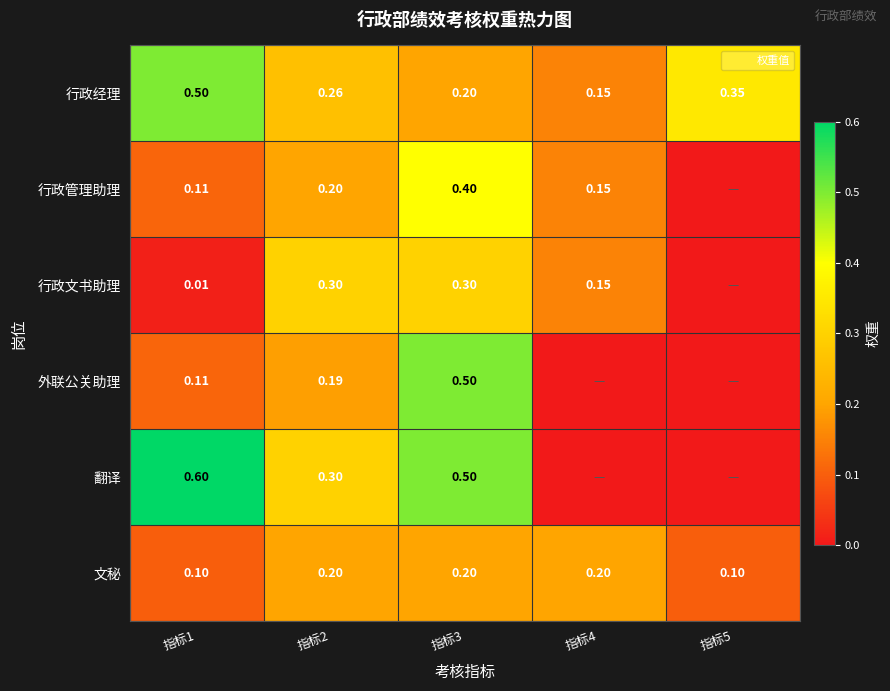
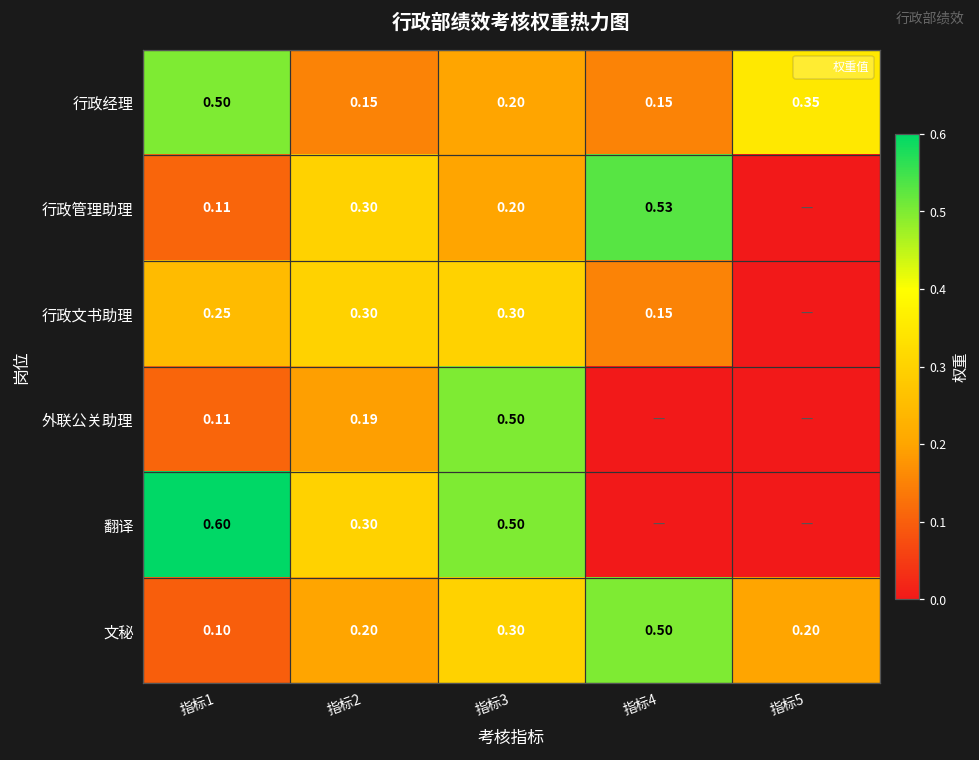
  {
    "行政经理": {
      "指标1": 0.50,
-     "指标2": 0.26,
+     "指标2": 0.15,
      "指标3": 0.20,
      "指标4": 0.15,
      "指标5": 0.35
    },
    "行政管理助理": {
      "指标1": 0.11,
-     "指标2": 0.20,
-     "指标3": 0.40,
-     "指标4": 0.15
+     "指标2": 0.30,
+     "指标3": 0.20,
+     "指标4": 0.53
    },
    "行政文书助理": {
-     "指标1": 0.01,
+     "指标1": 0.25,
      "指标2": 0.30,
      "指标3": 0.30,
      "指标4": 0.15
    },
    "外联公关助理": {
      "指标1": 0.11,
      "指标2": 0.19,
      "指标3": 0.50
    },
    "翻译": {
      "指标1": 0.60,
      "指标2": 0.30,
      "指标3": 0.50
    },
    "文秘": {
      "指标1": 0.10,
      "指标2": 0.20,
-     "指标3": 0.20,
-     "指标4": 0.20,
-     "指标5": 0.10
+     "指标3": 0.30,
+     "指标4": 0.50,
+     "指标5": 0.20
    }
  }
